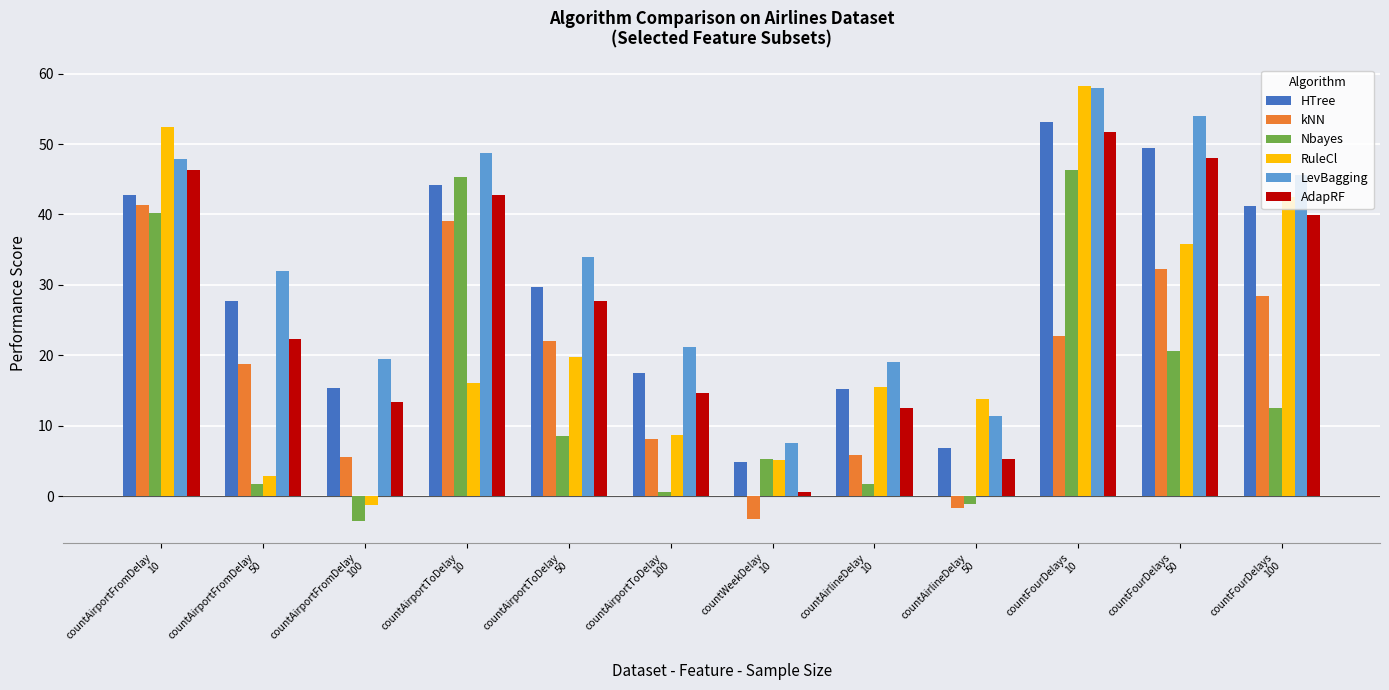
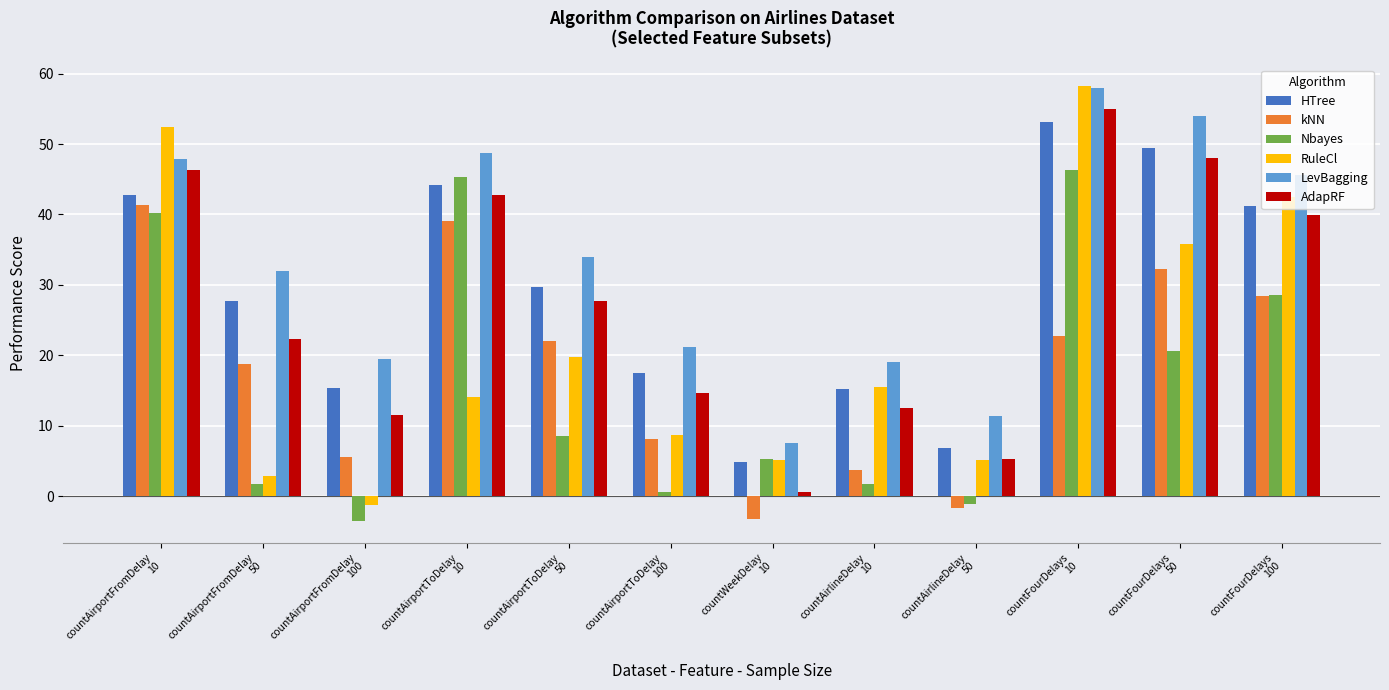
  {
    "kNN": {
      "countAirportFromDelay 10": 41,
      "countAirportFromDelay 50": 19,
      "countAirportFromDelay 100": 6,
      "countAirportToDelay 10": 39,
      "countAirportToDelay 50": 22,
      "countAirportToDelay 100": 8,
      "countWeekDelay 10": -3,
-     "countAirlineDelay 10": 6,
+     "countAirlineDelay 10": 4,
      "countAirlineDelay 50": -2,
      "countFourDelays 10": 23,
      "countFourDelays 50": 32,
      "countFourDelays 100": 28
    },
    "Nbayes": {
      "countAirportFromDelay 10": 40,
      "countAirportFromDelay 50": 2,
      "countAirportFromDelay 100": -4,
      "countAirportToDelay 10": 45,
      "countAirportToDelay 50": 9,
      "countAirportToDelay 100": 1,
      "countWeekDelay 10": 5,
      "countAirlineDelay 10": 2,
      "countAirlineDelay 50": -1,
      "countFourDelays 10": 46,
      "countFourDelays 50": 21,
-     "countFourDelays 100": 13
+     "countFourDelays 100": 29
    },
    "RuleCl": {
      "countAirportFromDelay 10": 52,
      "countAirportFromDelay 50": 3,
      "countAirportFromDelay 100": -1,
-     "countAirportToDelay 10": 16,
+     "countAirportToDelay 10": 14,
      "countAirportToDelay 50": 20,
      "countAirportToDelay 100": 9,
      "countWeekDelay 10": 5,
      "countAirlineDelay 10": 15,
-     "countAirlineDelay 50": 14,
+     "countAirlineDelay 50": 5,
      "countFourDelays 10": 58,
      "countFourDelays 50": 36
    },
    "AdapRF": {
      "countAirportFromDelay 10": 46,
      "countAirportFromDelay 50": 22,
-     "countAirportFromDelay 100": 13,
+     "countAirportFromDelay 100": 12,
      "countAirportToDelay 10": 43,
      "countAirportToDelay 50": 28,
      "countAirportToDelay 100": 15,
      "countWeekDelay 10": 1,
      "countAirlineDelay 10": 12,
      "countAirlineDelay 50": 5,
-     "countFourDelays 10": 52,
+     "countFourDelays 10": 55,
      "countFourDelays 50": 48,
      "countFourDelays 100": 40
    }
  }
